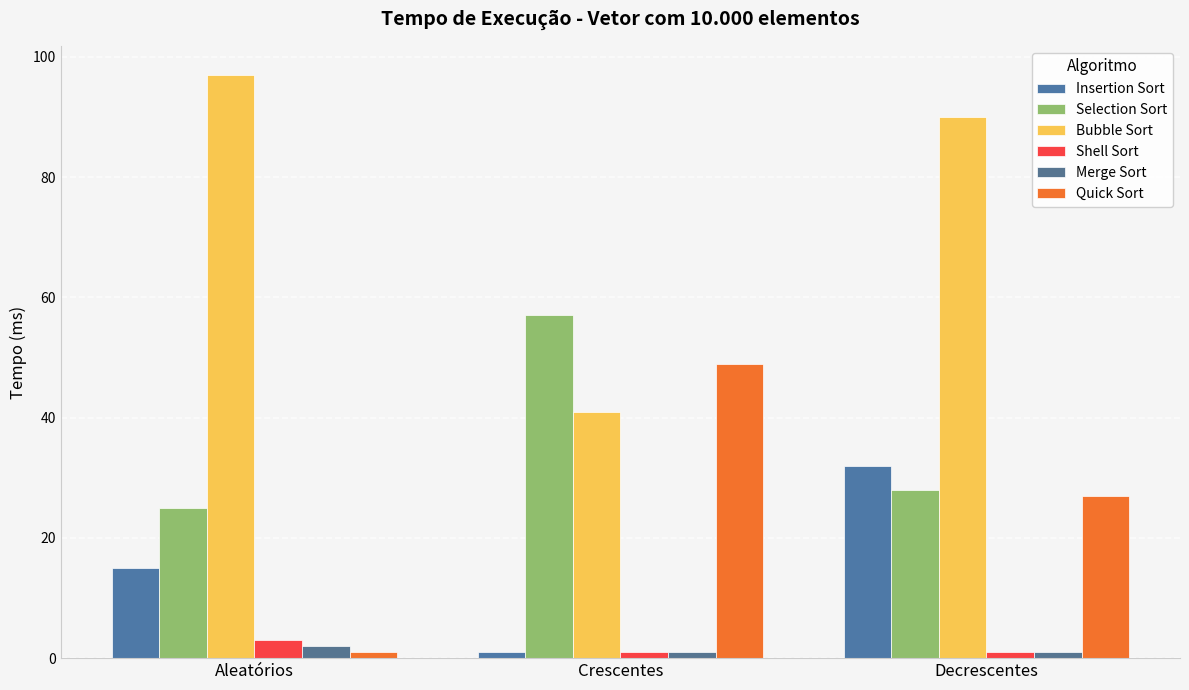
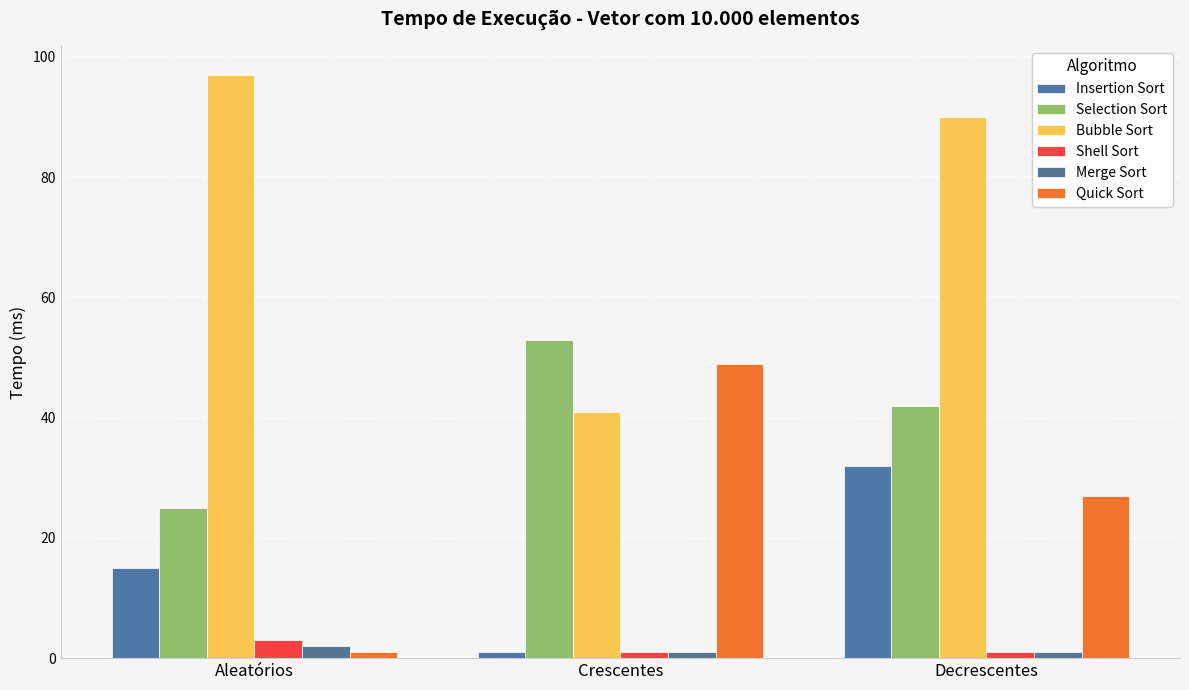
  {
    "Selection Sort": {
      "Aleatórios": 25,
-     "Crescentes": 57,
-     "Decrescentes": 28
+     "Crescentes": 53,
+     "Decrescentes": 42
    },
    "Bubble Sort": {
      "Aleatórios": 97,
      "Crescentes": 41,
      "Decrescentes": 90
    }
  }
